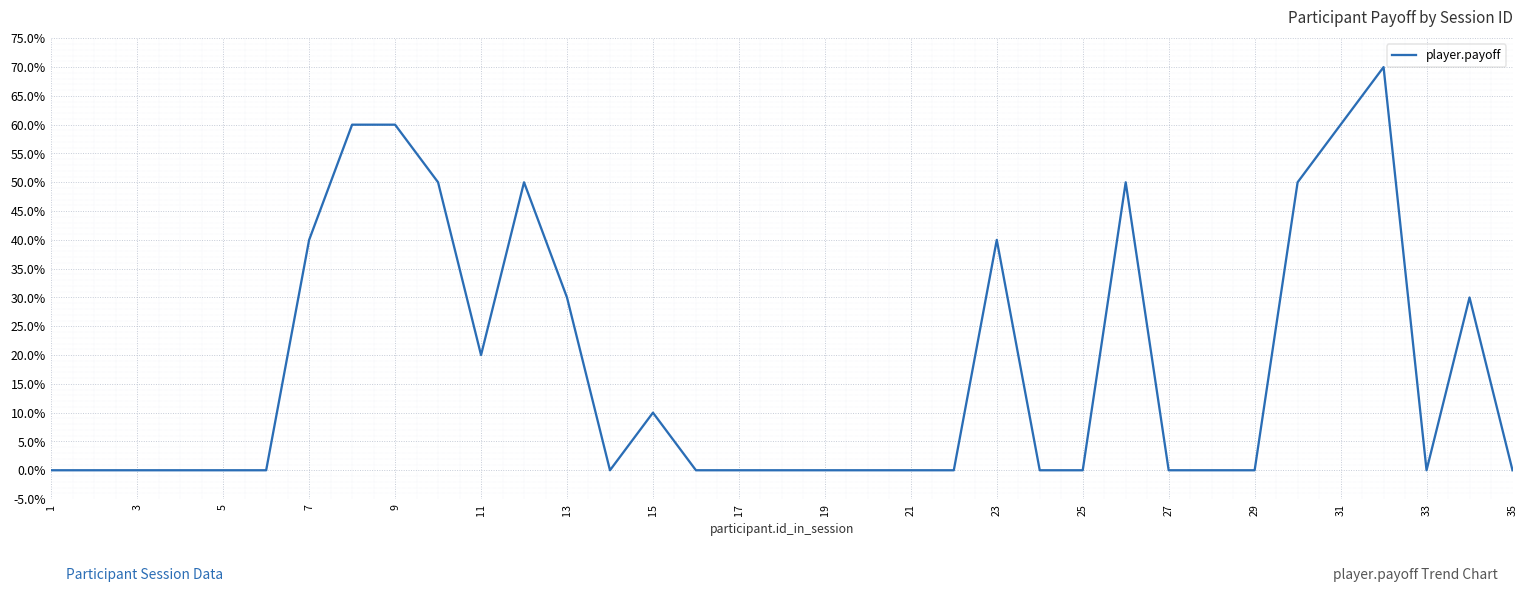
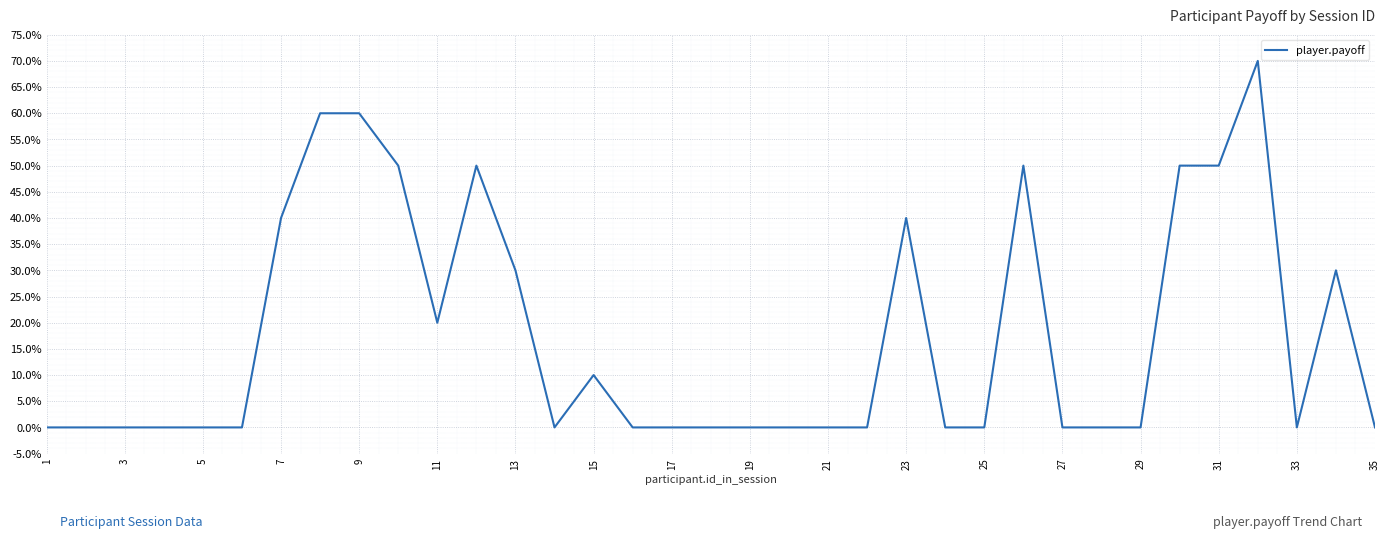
  {
    "1": "0%",
    "3": "0%",
    "5": "0%",
    "7": "40%",
    "9": "60%",
    "11": "20%",
    "13": "30%",
    "15": "10%",
    "17": "0%",
    "19": "0%",
    "21": "0%",
    "23": "40%",
    "25": "0%",
    "27": "0%",
    "29": "0%",
-   "31": "60%",
+   "31": "50%",
    "33": "0%",
    "35": "0%"
  }
